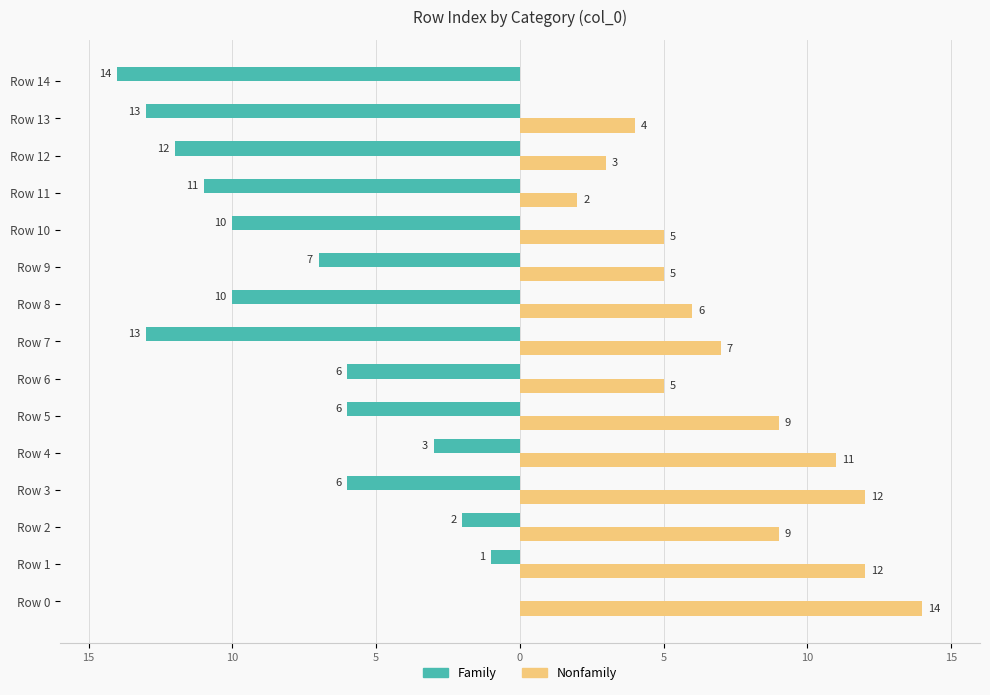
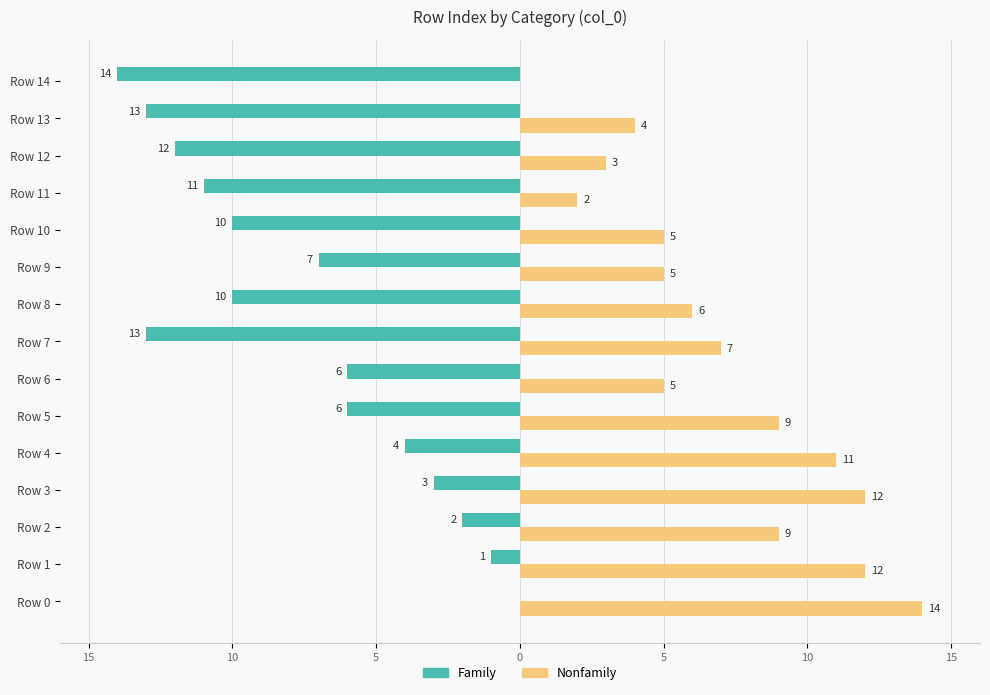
  {
    "Family": {
-     "Row 4": 3,
-     "Row 3": 6
+     "Row 4": 4,
+     "Row 3": 3
    },
    "Nonfamily": {
      "Row 13": 4,
      "Row 12": 3,
      "Row 11": 2,
      "Row 10": 5,
      "Row 9": 5,
      "Row 8": 6,
      "Row 7": 7,
      "Row 6": 5,
      "Row 5": 9,
      "Row 4": 11,
      "Row 3": 12,
      "Row 2": 9,
      "Row 1": 12,
      "Row 0": 14
    }
  }
